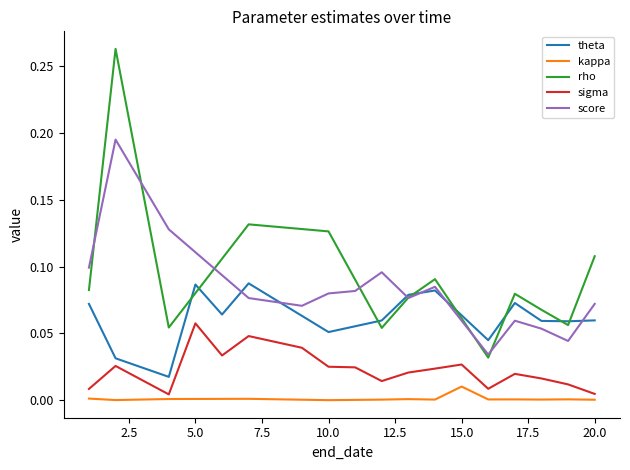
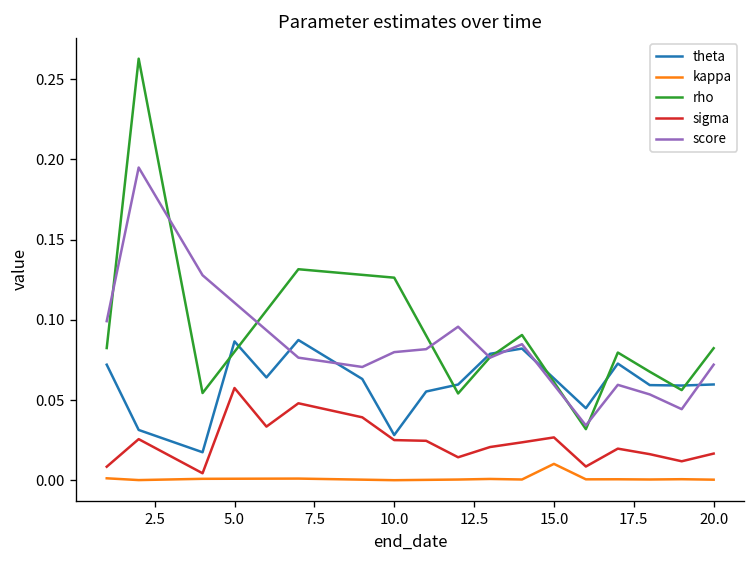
  {
    "theta": {
      "5.0": 0.087,
-     "10.0": 0.051,
+     "10.0": 0.028,
      "15.0": 0.064,
      "20.0": 0.060
    },
    "kappa": {
      "5.0": 0.001,
      "10.0": 0.000,
      "15.0": 0.010,
      "20.0": 0.000
    },
    "rho": {
      "5.0": 0.080,
      "10.0": 0.126,
-     "20.0": 0.108
+     "20.0": 0.082
    },
    "sigma": {
      "5.0": 0.058,
      "10.0": 0.025,
      "15.0": 0.027,
-     "20.0": 0.005
+     "20.0": 0.017
    },
    "score": {
      "5.0": 0.111,
      "10.0": 0.080,
      "20.0": 0.072
    }
  }
